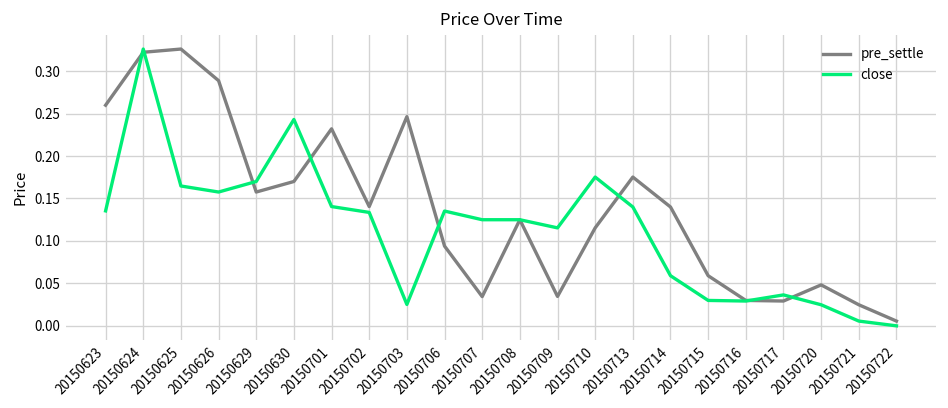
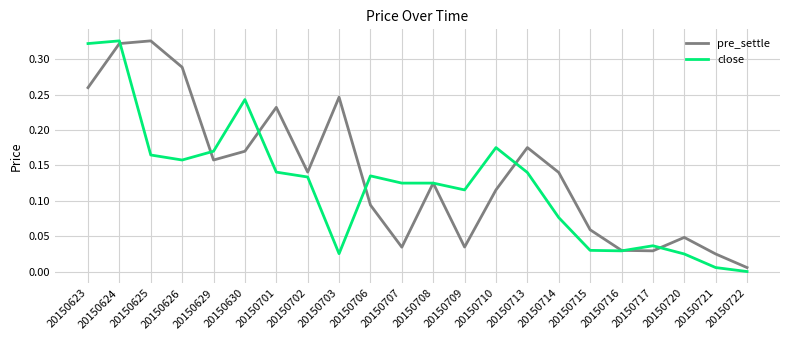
  {
    "pre_settle": {
      "20150623": 0.26,
      "20150624": 0.32,
      "20150625": 0.33,
      "20150626": 0.29,
      "20150629": 0.16,
      "20150630": 0.17,
      "20150701": 0.23,
      "20150702": 0.14,
      "20150703": 0.25,
      "20150706": 0.09,
      "20150707": 0.03,
      "20150709": 0.03,
      "20150710": 0.12,
      "20150713": 0.18,
      "20150714": 0.14,
      "20150715": 0.06,
      "20150717": 0.03,
      "20150720": 0.05,
      "20150721": 0.02,
      "20150722": 0.01
    },
    "close": {
-     "20150623": 0.14,
+     "20150623": 0.32,
      "20150624": 0.33,
      "20150625": 0.16,
      "20150626": 0.16,
      "20150629": 0.17,
      "20150630": 0.24,
      "20150701": 0.14,
      "20150702": 0.13,
      "20150703": 0.03,
      "20150706": 0.14,
      "20150707": 0.13,
      "20150709": 0.12,
      "20150710": 0.18,
      "20150713": 0.14,
-     "20150714": 0.06,
+     "20150714": 0.08,
      "20150715": 0.03,
      "20150717": 0.04,
      "20150720": 0.02,
      "20150721": 0.01,
      "20150722": 0.00
    }
  }
